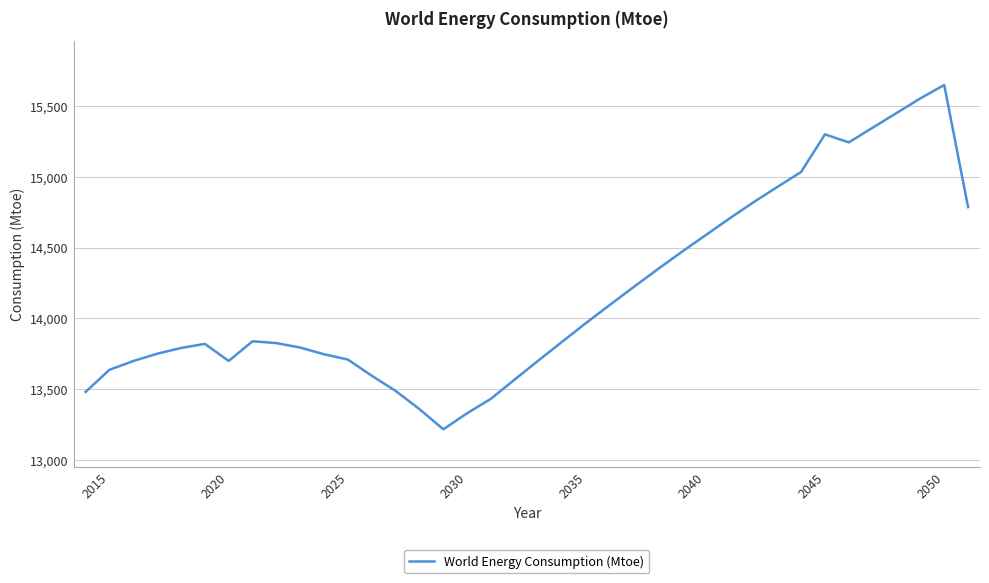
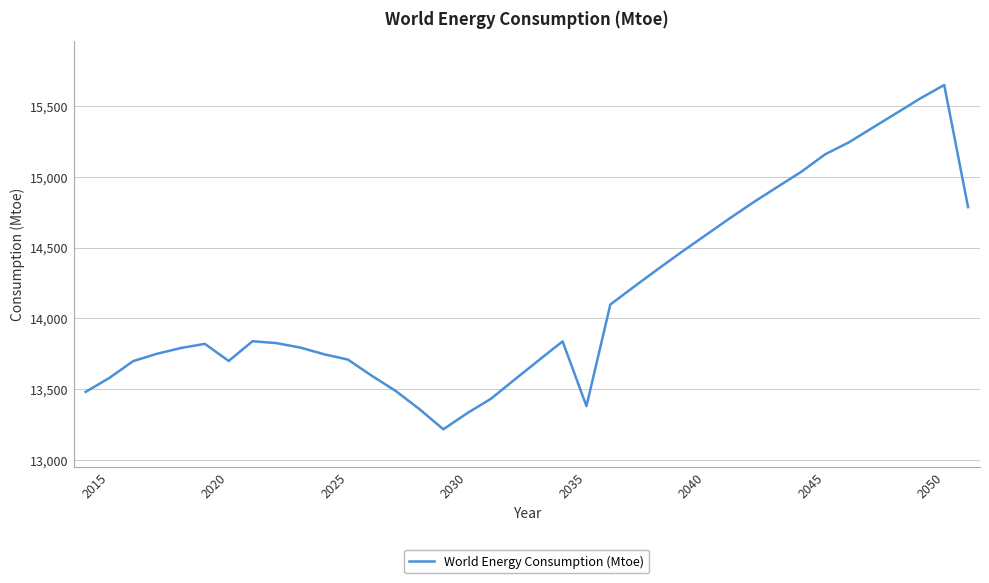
  {
-   "2015": "13,640",
+   "2015": "13,580",
    "2020": "13,700",
    "2025": "13,710",
    "2030": "13,330",
-   "2035": "13,970",
+   "2035": "13,380",
    "2040": "14,590",
-   "2045": "15,300",
+   "2045": "15,160",
    "2050": "15,650"
  }
